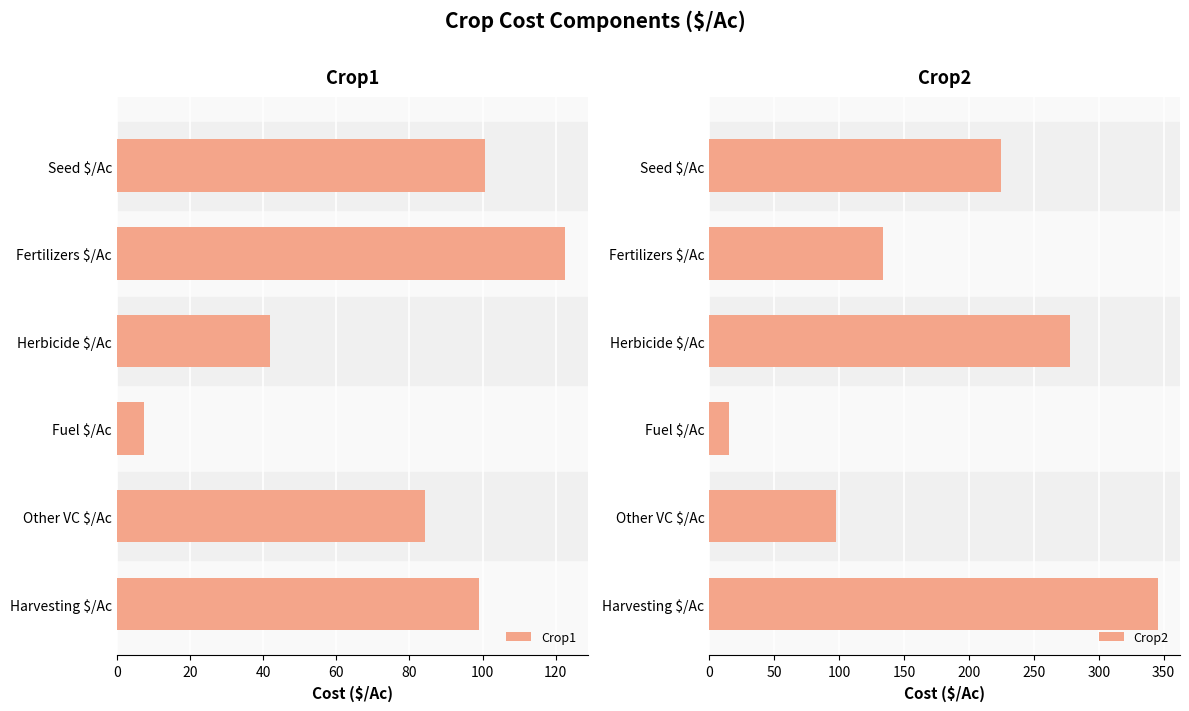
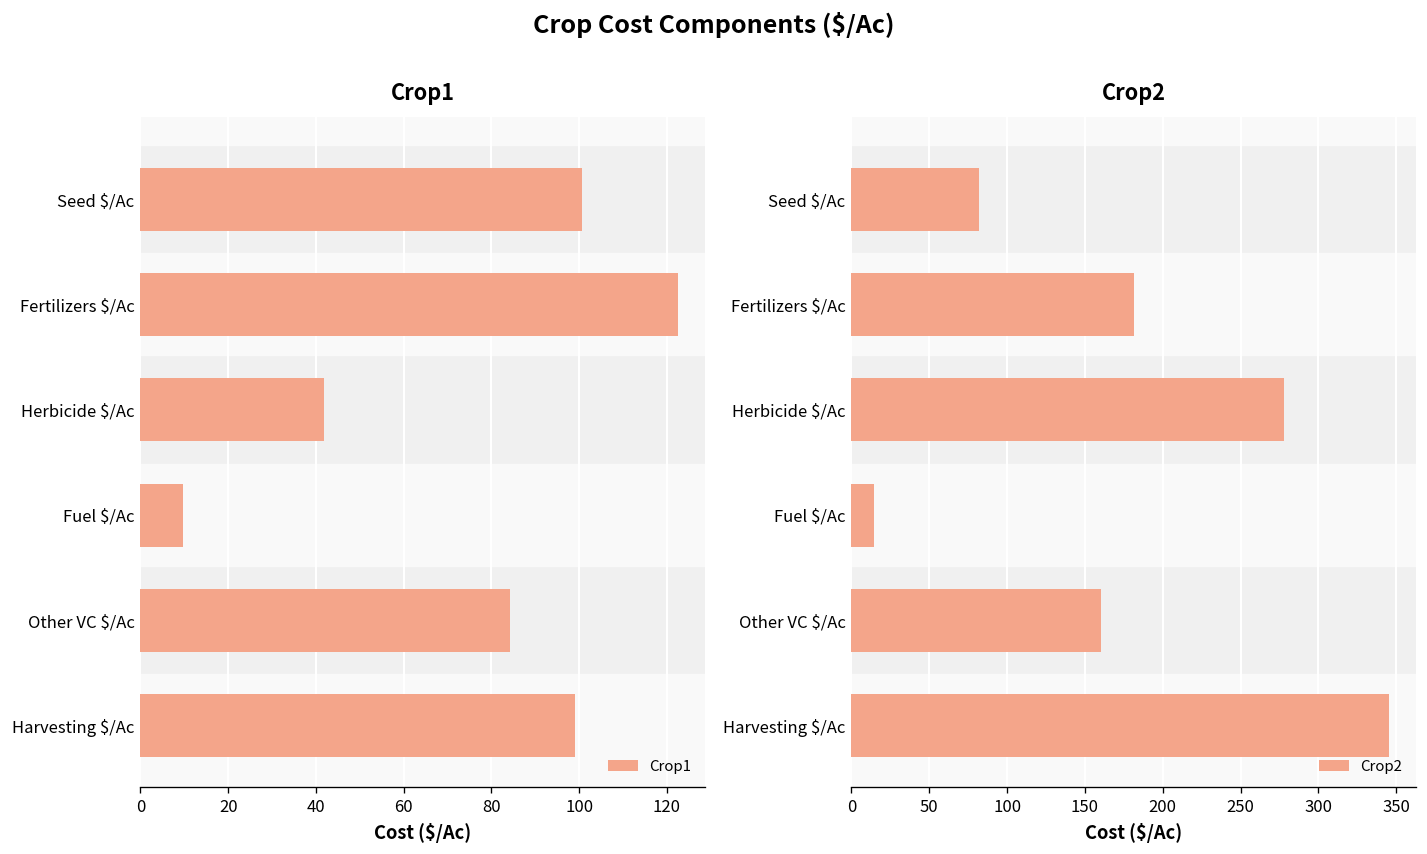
  {
    "Crop1": {
      "Seed $/Ac": 101,
      "Fertilizers $/Ac": 123,
      "Herbicide $/Ac": 42,
-     "Fuel $/Ac": 7,
+     "Fuel $/Ac": 10,
      "Other VC $/Ac": 84,
      "Harvesting $/Ac": 99
    },
    "Crop2": {
-     "Seed $/Ac": 225,
-     "Fertilizers $/Ac": 133,
+     "Seed $/Ac": 82,
+     "Fertilizers $/Ac": 182,
      "Herbicide $/Ac": 278,
      "Fuel $/Ac": 15,
-     "Other VC $/Ac": 97,
+     "Other VC $/Ac": 161,
      "Harvesting $/Ac": 345
    }
  }
